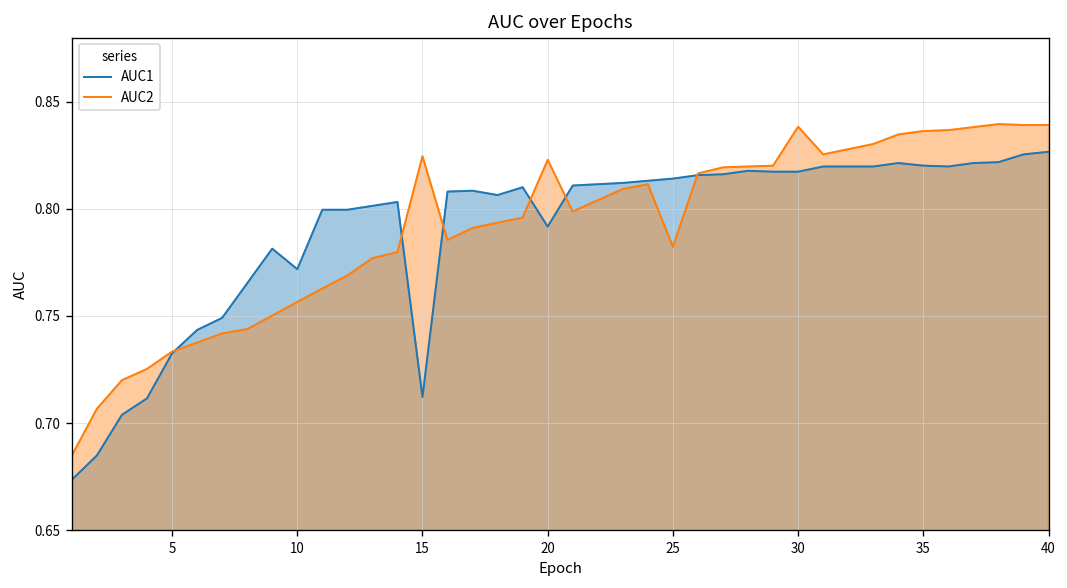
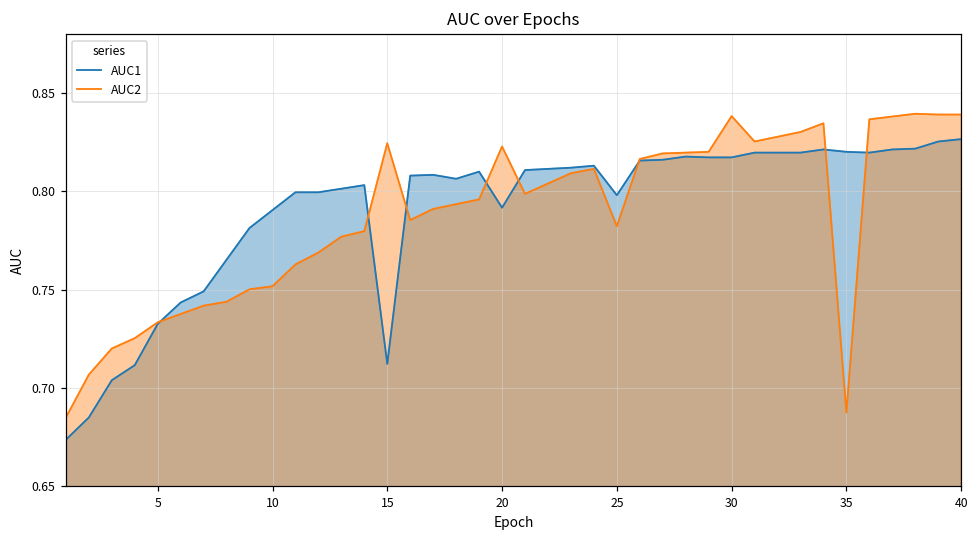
  {
    "AUC1": {
-     "10": 0.772,
+     "10": 0.791,
      "15": 0.712,
      "20": 0.792,
-     "25": 0.814,
+     "25": 0.798,
      "30": 0.817,
      "35": 0.820,
      "40": 0.827
    },
    "AUC2": {
-     "10": 0.756,
+     "10": 0.752,
      "15": 0.825,
      "20": 0.823,
      "25": 0.782,
      "30": 0.838,
-     "35": 0.836,
+     "35": 0.687,
      "40": 0.839
    }
  }
